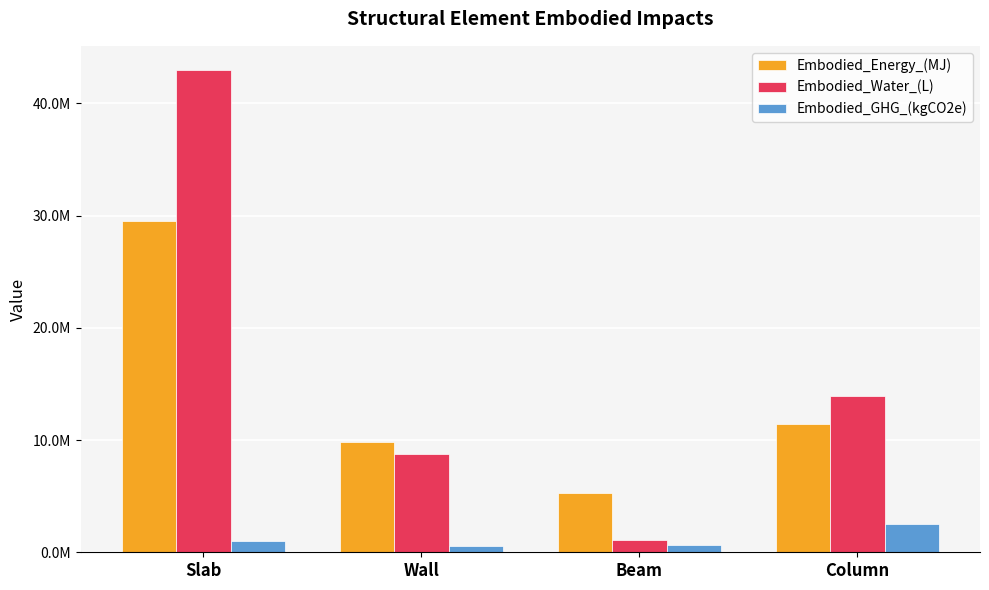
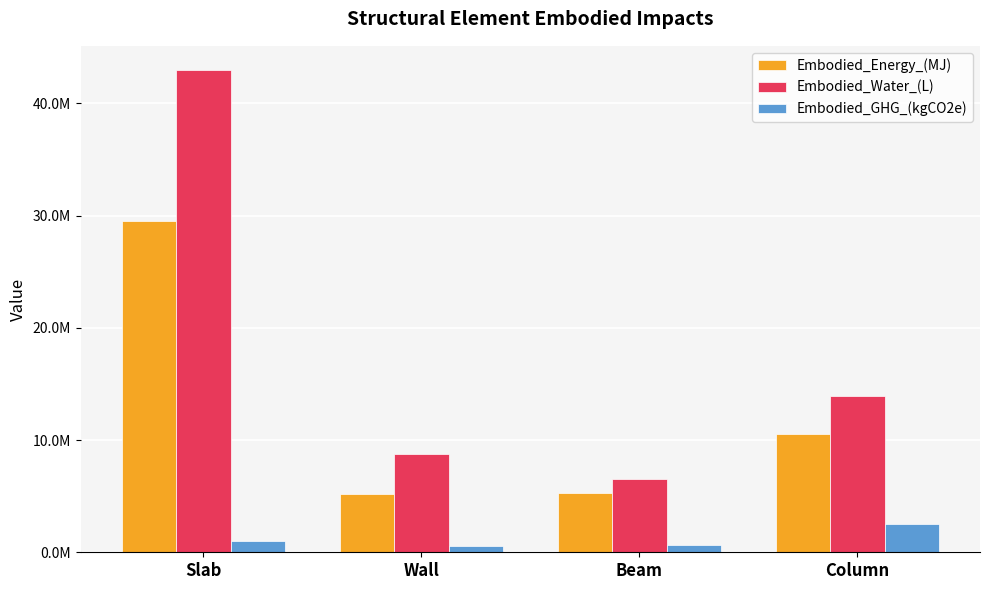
  {
    "Embodied_Energy_(MJ)": {
      "Slab": 29500000,
-     "Wall": 9800000,
+     "Wall": 5200000,
      "Beam": 5200000,
-     "Column": 11500000
+     "Column": 10500000
    },
    "Embodied_Water_(L)": {
      "Slab": 43000000,
      "Wall": 8800000,
-     "Beam": 1100000,
+     "Beam": 6500000,
      "Column": 13900000
    },
    "Embodied_GHG_(kgCO2e)": {
      "Slab": 1000000,
      "Wall": 600000,
      "Beam": 600000,
      "Column": 2600000
    }
  }
